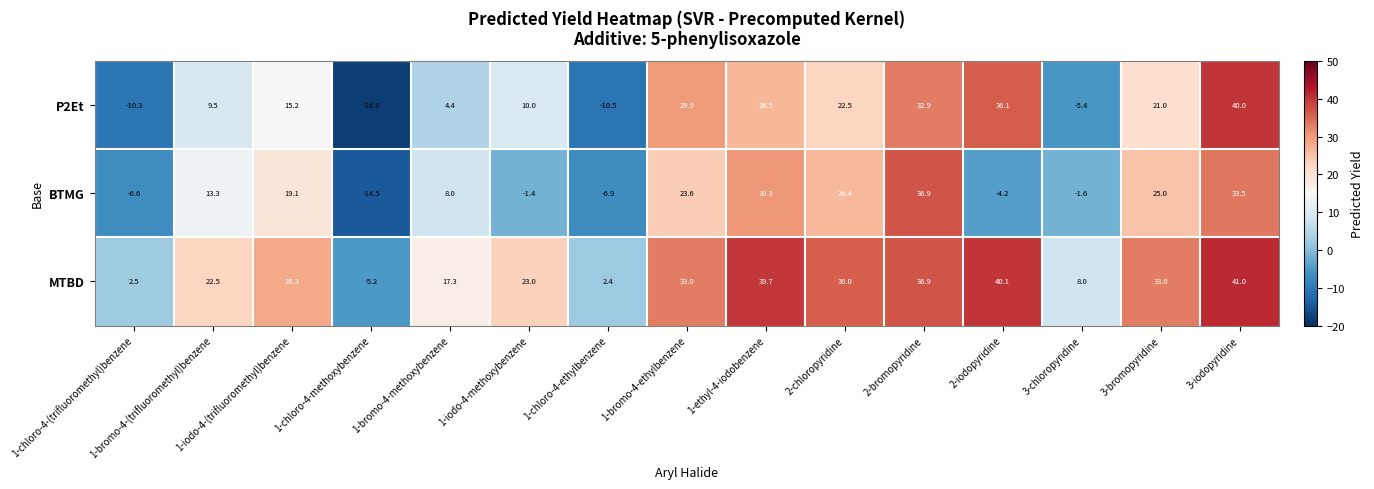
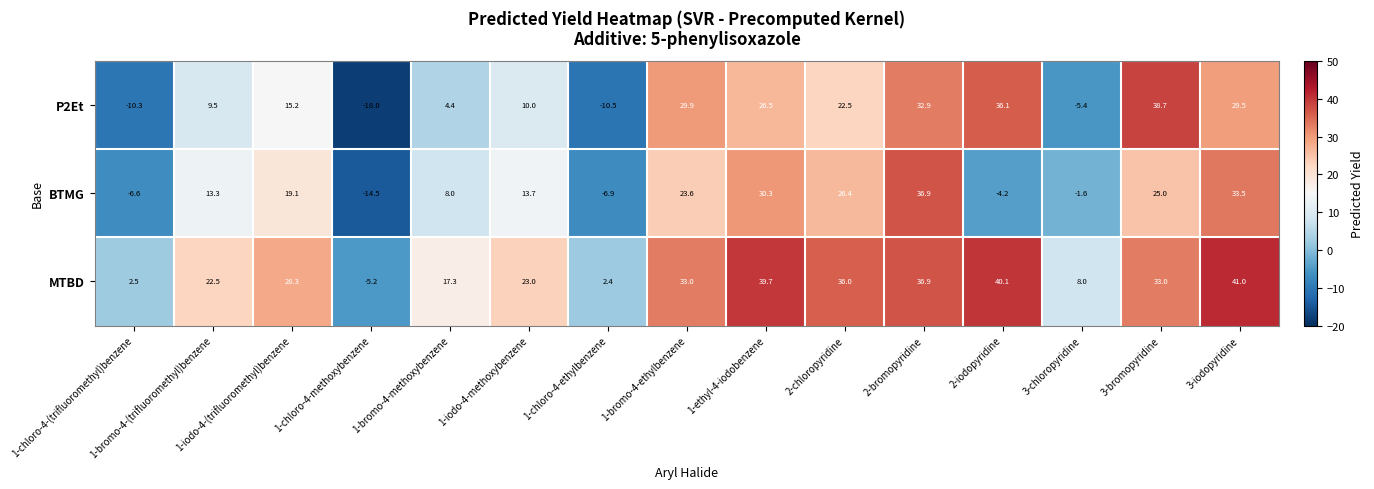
  {
    "P2Et": {
      "1-chloro-4-(trifluoromethyl)benzene": -10.3,
      "1-bromo-4-(trifluoromethyl)benzene": 9.5,
      "1-iodo-4-(trifluoromethyl)benzene": 15.2,
      "1-chloro-4-methoxybenzene": -18.0,
      "1-bromo-4-methoxybenzene": 4.4,
      "1-iodo-4-methoxybenzene": 10.0,
      "1-chloro-4-ethylbenzene": -10.5,
      "1-bromo-4-ethylbenzene": 29.9,
      "1-ethyl-4-iodobenzene": 26.5,
      "2-chloropyridine": 22.5,
      "2-bromopyridine": 32.9,
      "2-iodopyridine": 36.1,
      "3-chloropyridine": -5.4,
-     "3-bromopyridine": 21.0,
-     "3-iodopyridine": 40.0
+     "3-bromopyridine": 38.7,
+     "3-iodopyridine": 29.5
    },
    "BTMG": {
      "1-chloro-4-(trifluoromethyl)benzene": -6.6,
      "1-bromo-4-(trifluoromethyl)benzene": 13.3,
      "1-iodo-4-(trifluoromethyl)benzene": 19.1,
      "1-chloro-4-methoxybenzene": -14.5,
      "1-bromo-4-methoxybenzene": 8.0,
-     "1-iodo-4-methoxybenzene": -1.4,
+     "1-iodo-4-methoxybenzene": 13.7,
      "1-chloro-4-ethylbenzene": -6.9,
      "1-bromo-4-ethylbenzene": 23.6,
      "1-ethyl-4-iodobenzene": 30.3,
      "2-chloropyridine": 26.4,
      "2-bromopyridine": 36.9,
      "2-iodopyridine": -4.2,
      "3-chloropyridine": -1.6,
      "3-bromopyridine": 25.0,
      "3-iodopyridine": 33.5
    },
    "MTBD": {
      "1-chloro-4-(trifluoromethyl)benzene": 2.5,
      "1-bromo-4-(trifluoromethyl)benzene": 22.5,
      "1-iodo-4-(trifluoromethyl)benzene": 28.3,
      "1-chloro-4-methoxybenzene": -5.2,
      "1-bromo-4-methoxybenzene": 17.3,
      "1-iodo-4-methoxybenzene": 23.0,
      "1-chloro-4-ethylbenzene": 2.4,
      "1-bromo-4-ethylbenzene": 33.0,
      "1-ethyl-4-iodobenzene": 39.7,
      "2-chloropyridine": 36.0,
      "2-bromopyridine": 36.9,
      "2-iodopyridine": 40.1,
      "3-chloropyridine": 8.0,
      "3-bromopyridine": 33.0,
      "3-iodopyridine": 41.0
    }
  }
